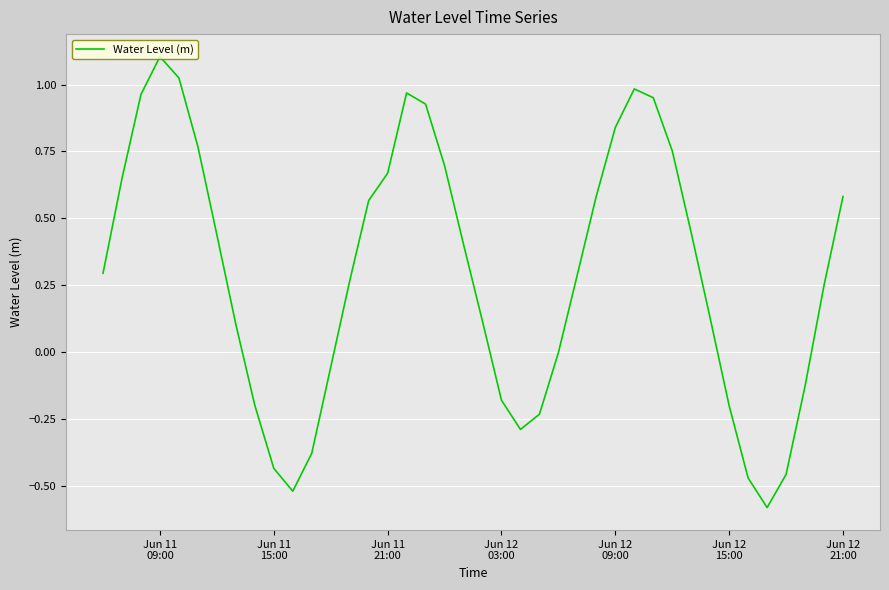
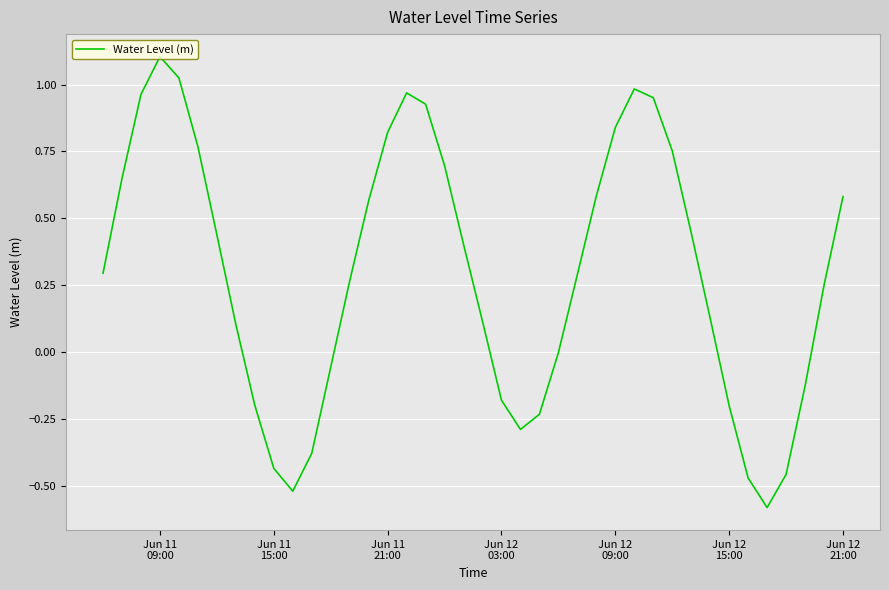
  {
    "Jun 11 15:00": -0.43,
-   "Jun 11 21:00": 0.67,
+   "Jun 11 21:00": 0.82,
    "Jun 12 03:00": -0.18,
    "Jun 12 09:00": 0.84,
    "Jun 12 15:00": -0.20,
    "Jun 12 21:00": 0.58
  }
